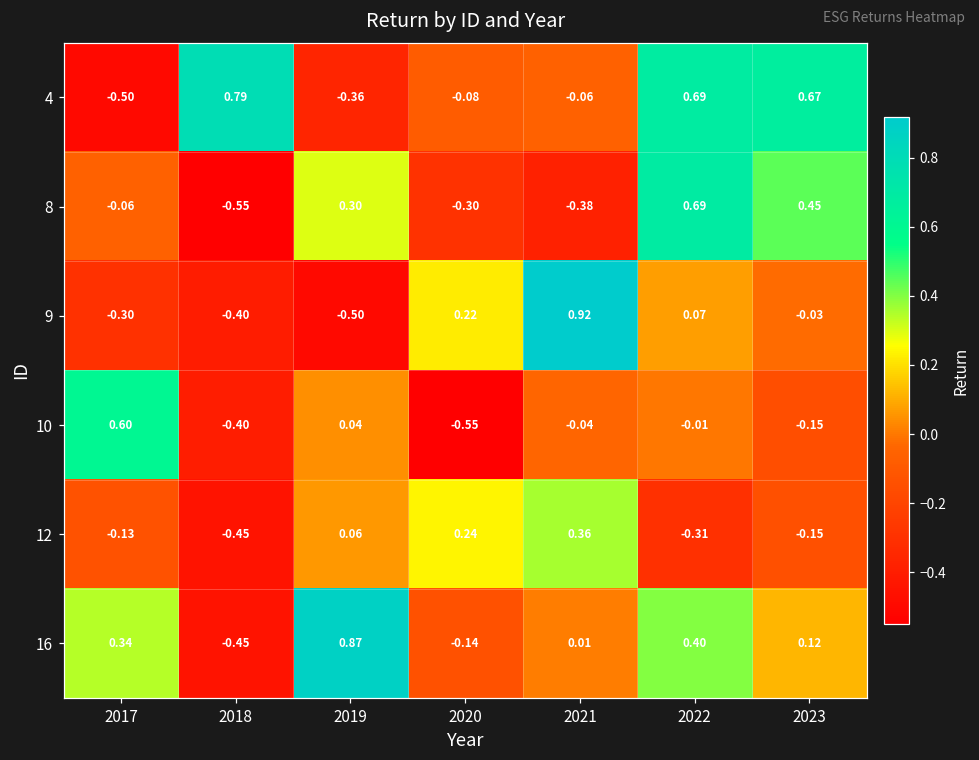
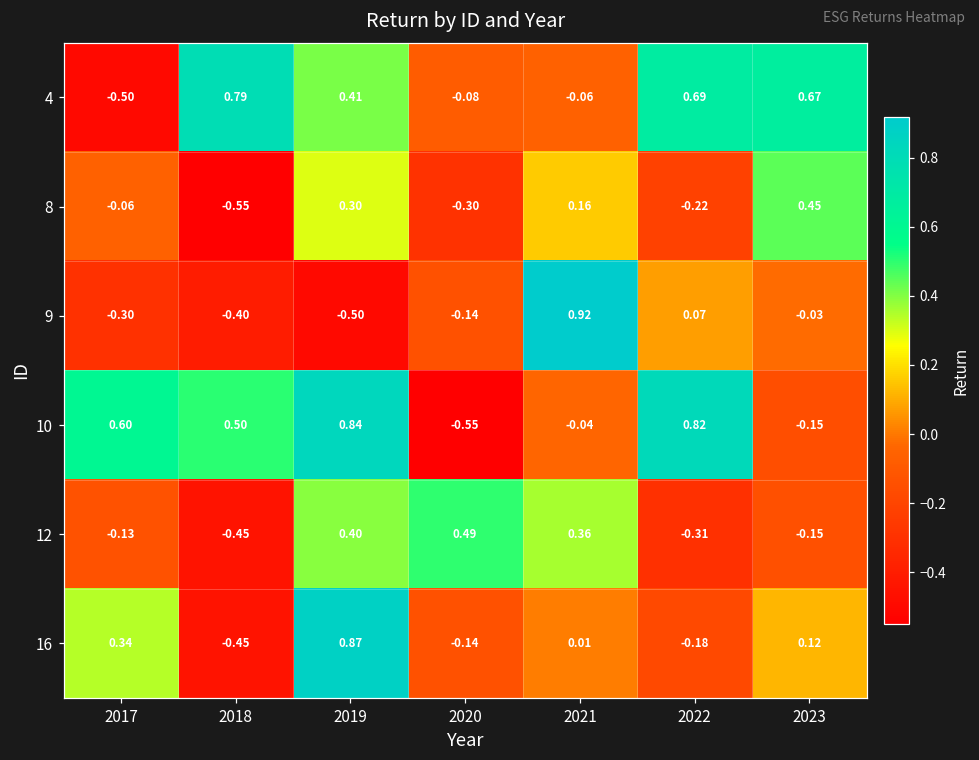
  {
    "4": {
      "2017": -0.50,
      "2018": 0.79,
-     "2019": -0.36,
+     "2019": 0.41,
      "2020": -0.08,
      "2021": -0.06,
      "2022": 0.69,
      "2023": 0.67
    },
    "8": {
      "2017": -0.06,
      "2018": -0.55,
      "2019": 0.30,
      "2020": -0.30,
-     "2021": -0.38,
-     "2022": 0.69,
+     "2021": 0.16,
+     "2022": -0.22,
      "2023": 0.45
    },
    "9": {
      "2017": -0.30,
      "2018": -0.40,
      "2019": -0.50,
-     "2020": 0.22,
+     "2020": -0.14,
      "2021": 0.92,
      "2022": 0.07,
      "2023": -0.03
    },
    "10": {
      "2017": 0.60,
-     "2018": -0.40,
-     "2019": 0.04,
+     "2018": 0.50,
+     "2019": 0.84,
      "2020": -0.55,
      "2021": -0.04,
-     "2022": -0.01,
+     "2022": 0.82,
      "2023": -0.15
    },
    "12": {
      "2017": -0.13,
      "2018": -0.45,
-     "2019": 0.06,
-     "2020": 0.24,
+     "2019": 0.40,
+     "2020": 0.49,
      "2021": 0.36,
      "2022": -0.31,
      "2023": -0.15
    },
    "16": {
      "2017": 0.34,
      "2018": -0.45,
      "2019": 0.87,
      "2020": -0.14,
      "2021": 0.01,
-     "2022": 0.40,
+     "2022": -0.18,
      "2023": 0.12
    }
  }
